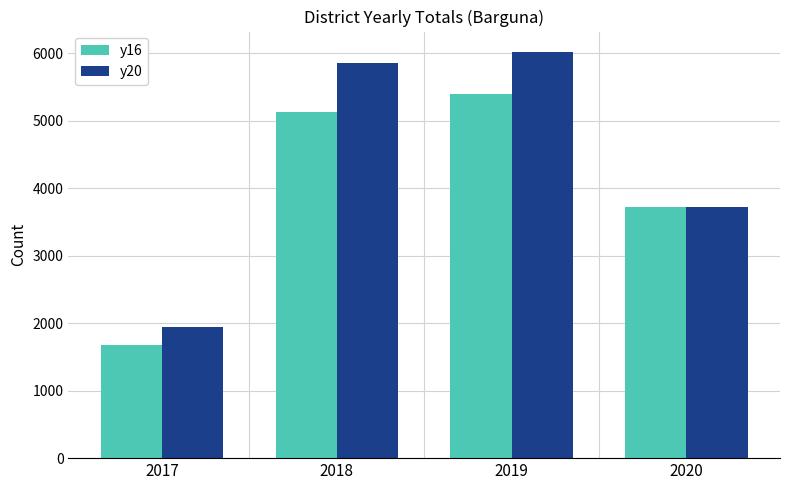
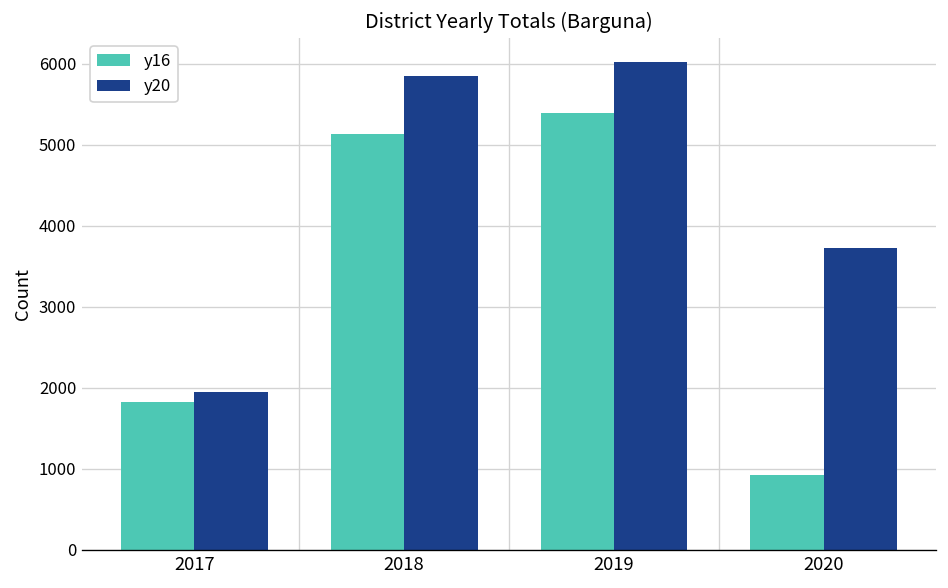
  {
    "y16": {
-     "2017": 1700,
+     "2017": 1800,
      "2018": 5100,
      "2019": 5400,
-     "2020": 3700
+     "2020": 900
    },
    "y20": {
      "2017": 1900,
      "2018": 5900,
      "2019": 6000,
      "2020": 3700
    }
  }
